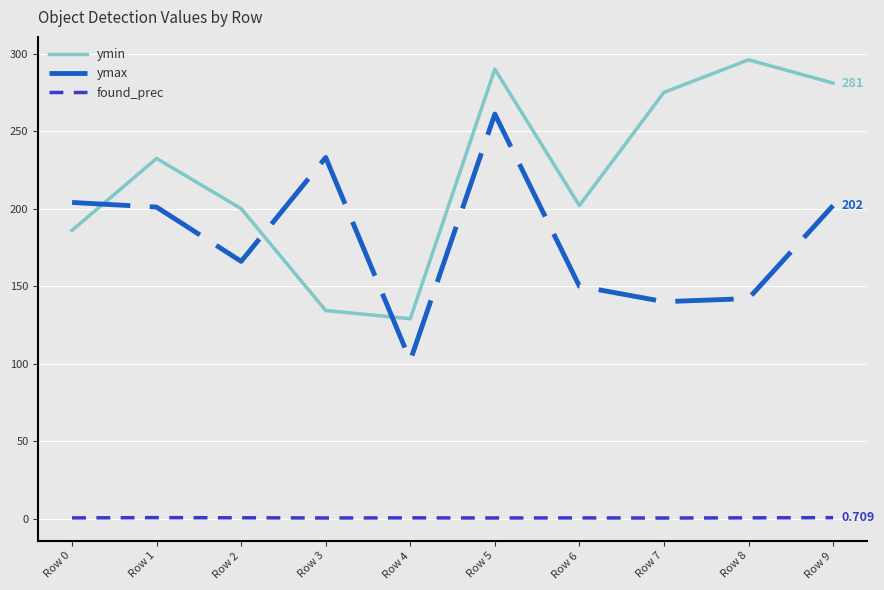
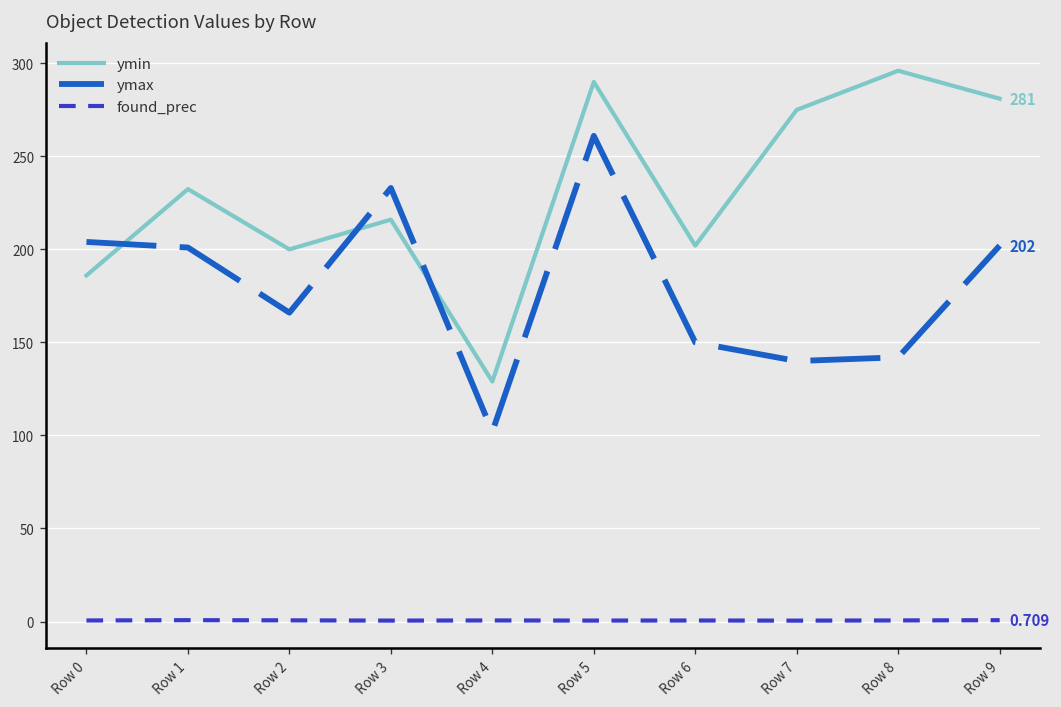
  {
    "ymin": {
      "Row 0": 186,
      "Row 1": 232,
      "Row 2": 200,
-     "Row 3": 134,
+     "Row 3": 216,
      "Row 4": 129,
      "Row 5": 290,
      "Row 6": 202,
      "Row 7": 275,
      "Row 8": 296
    }
  }
